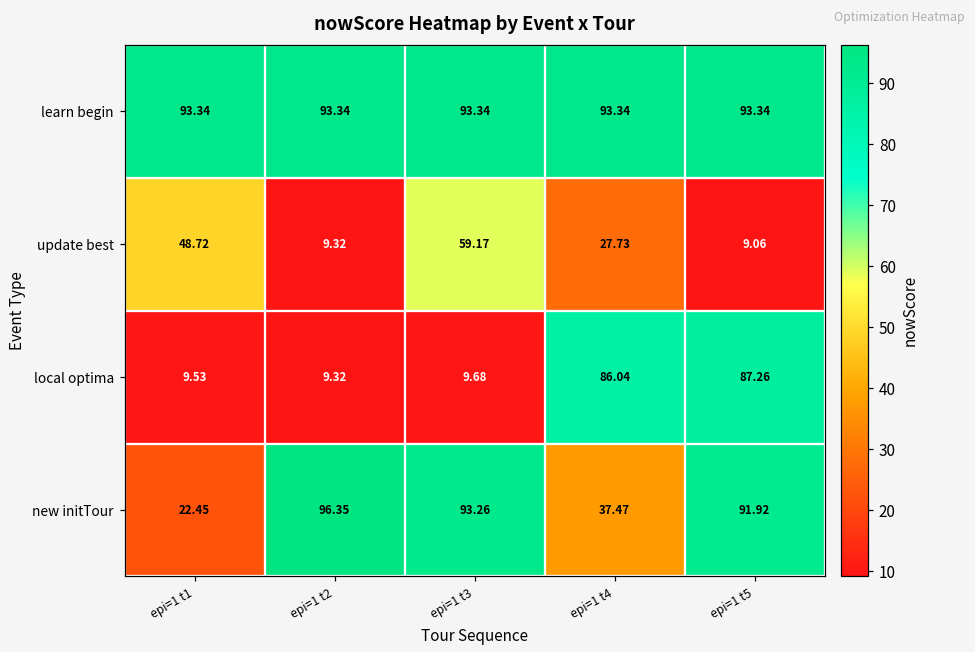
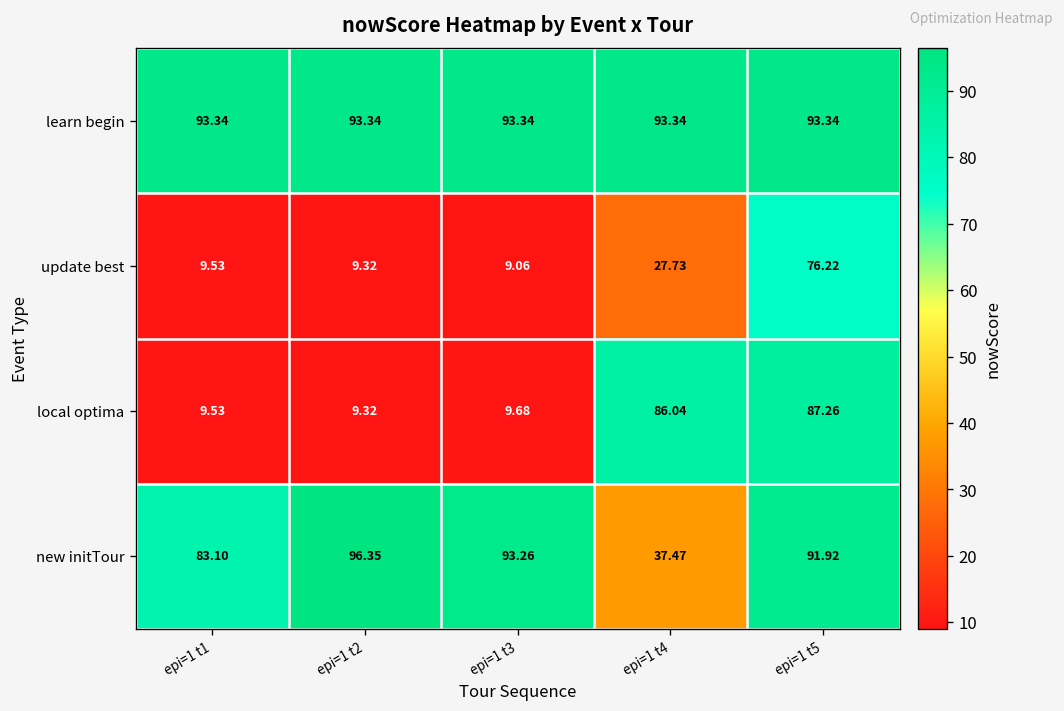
  {
    "learn begin": {
      "epi=1 t1": 93.34,
      "epi=1 t2": 93.34,
      "epi=1 t3": 93.34,
      "epi=1 t4": 93.34,
      "epi=1 t5": 93.34
    },
    "update best": {
-     "epi=1 t1": 48.72,
+     "epi=1 t1": 9.53,
      "epi=1 t2": 9.32,
-     "epi=1 t3": 59.17,
+     "epi=1 t3": 9.06,
      "epi=1 t4": 27.73,
-     "epi=1 t5": 9.06
+     "epi=1 t5": 76.22
    },
    "local optima": {
      "epi=1 t1": 9.53,
      "epi=1 t2": 9.32,
      "epi=1 t3": 9.68,
      "epi=1 t4": 86.04,
      "epi=1 t5": 87.26
    },
    "new initTour": {
-     "epi=1 t1": 22.45,
+     "epi=1 t1": 83.10,
      "epi=1 t2": 96.35,
      "epi=1 t3": 93.26,
      "epi=1 t4": 37.47,
      "epi=1 t5": 91.92
    }
  }
